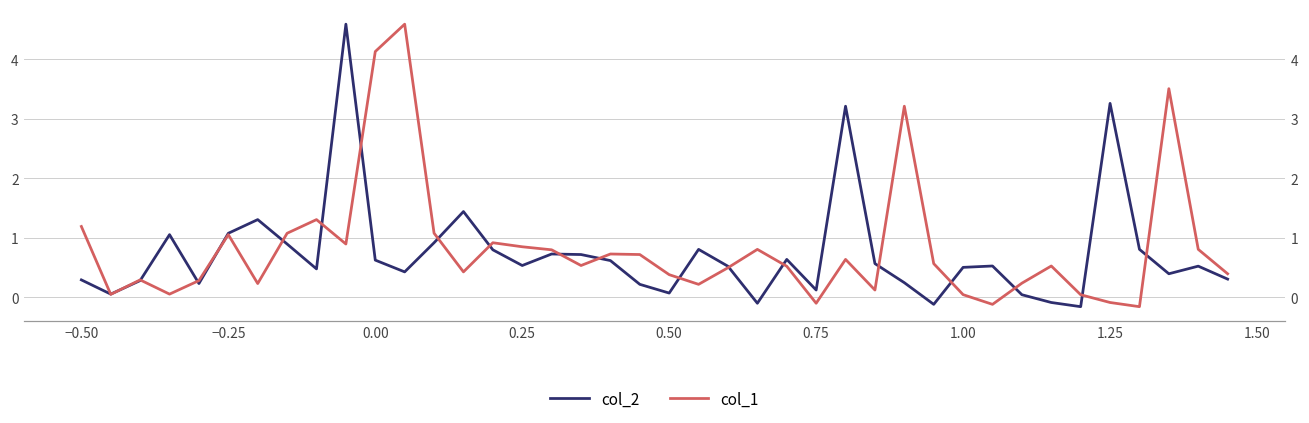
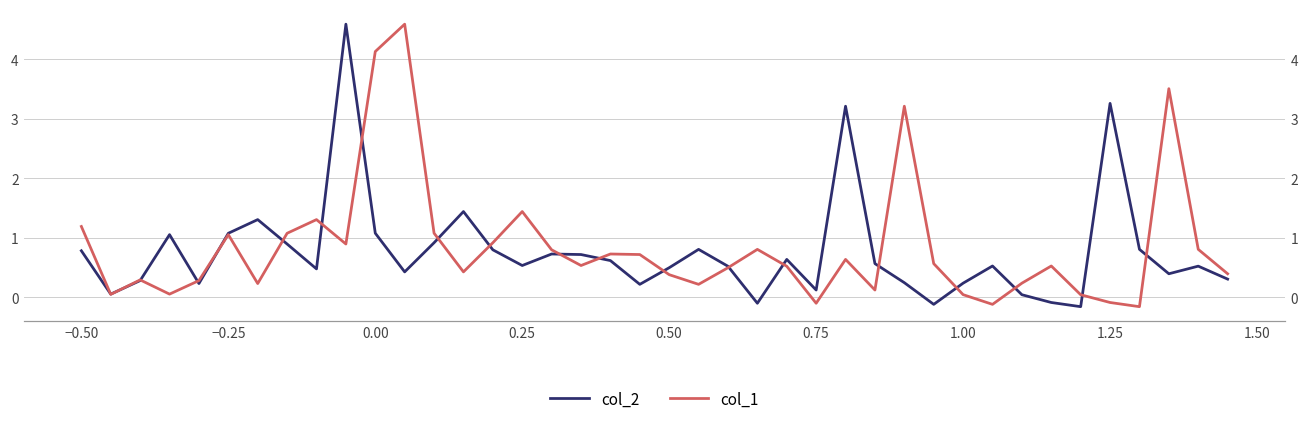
  {
    "col_2": {
-     "−0.50": 0.3,
-     "0.00": 0.6,
+     "−0.50": 0.8,
+     "0.00": 1.1,
      "0.25": 0.5,
-     "0.50": 0.1,
+     "0.50": 0.5,
      "0.75": 0.1,
-     "1.00": 0.5,
+     "1.00": 0.2,
      "1.25": 3.3
    },
    "col_1": {
      "−0.50": 1.2,
      "0.00": 4.1,
-     "0.25": 0.8,
+     "0.25": 1.4,
      "0.50": 0.4,
      "0.75": -0.1,
      "1.00": 0.0,
      "1.25": -0.1
    }
  }
